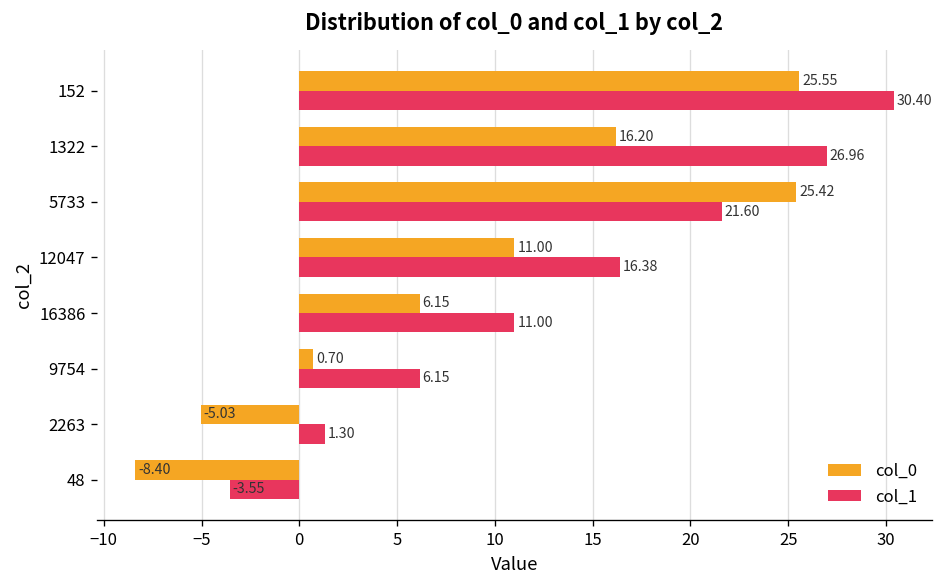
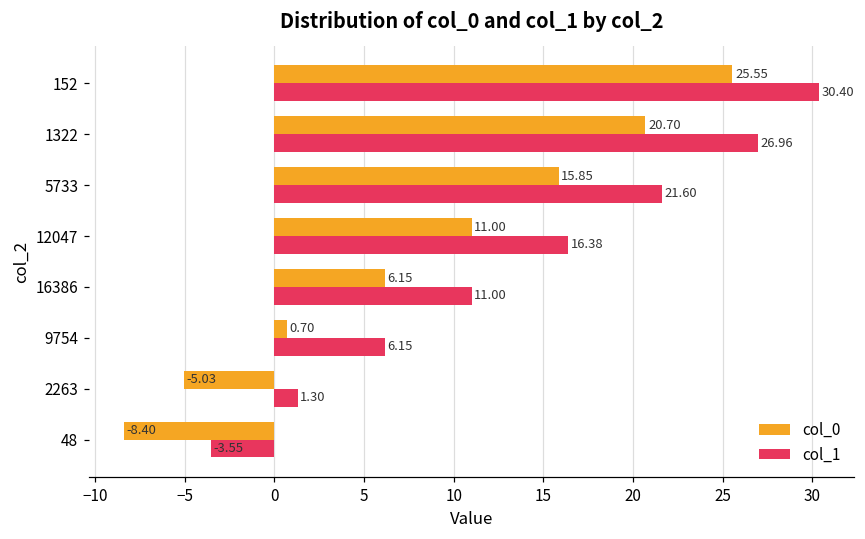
  {
    "col_0": {
      "152": 25.55,
-     "1322": 16.20,
-     "5733": 25.42,
+     "1322": 20.70,
+     "5733": 15.85,
      "12047": 11.00,
      "16386": 6.15,
      "9754": 0.70,
      "2263": -5.03,
      "48": -8.40
    },
    "col_1": {
      "152": 30.40,
      "1322": 26.96,
      "5733": 21.60,
      "12047": 16.38,
      "16386": 11.00,
      "9754": 6.15,
      "2263": 1.30,
      "48": -3.55
    }
  }
